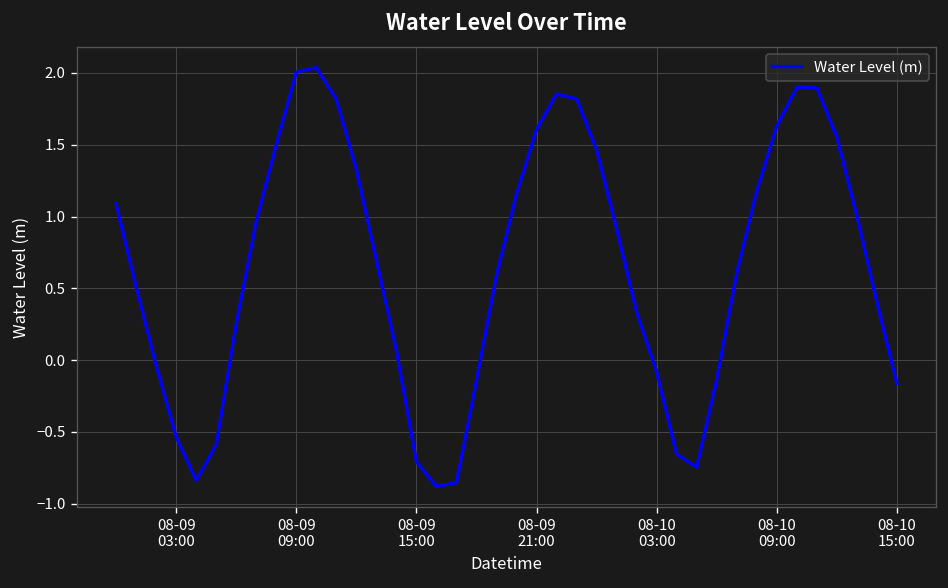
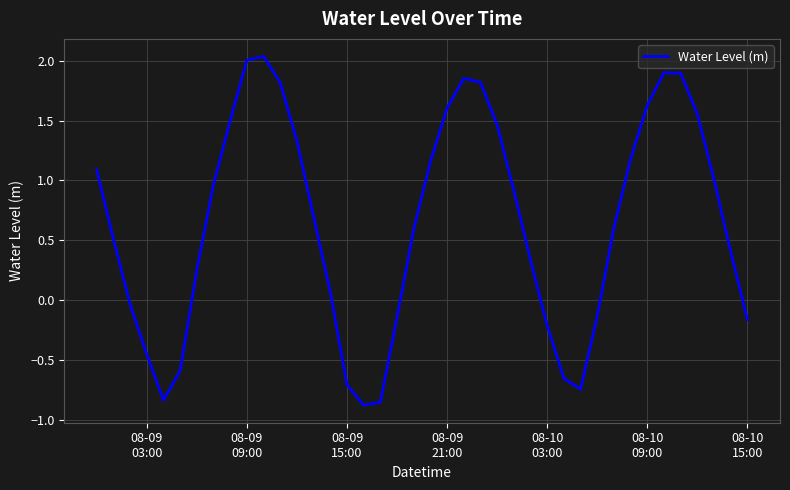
  {
-   "08-09 03:00": -0.53,
+   "08-09 03:00": -0.45,
    "08-09 09:00": 2.00,
    "08-09 15:00": -0.71,
    "08-09 21:00": 1.61,
-   "08-10 03:00": -0.08,
+   "08-10 03:00": -0.21,
    "08-10 09:00": 1.63,
    "08-10 15:00": -0.16
  }
